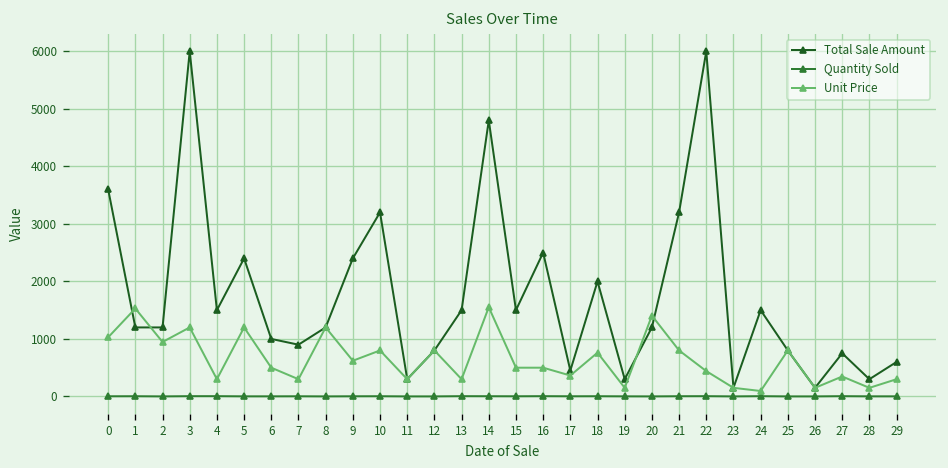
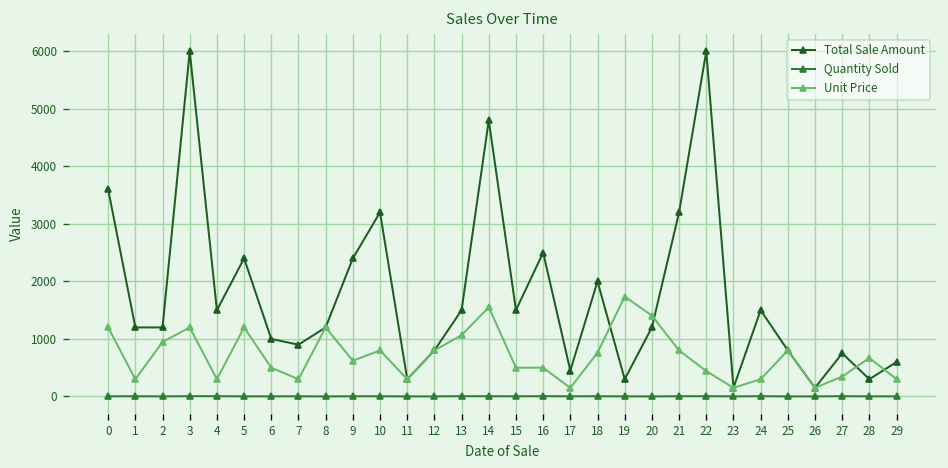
  {
    "Unit Price": {
-     "0": 1000,
-     "1": 1500,
+     "0": 1200,
+     "1": 300,
      "2": 900,
      "3": 1200,
      "4": 300,
      "5": 1200,
      "6": 500,
      "7": 300,
      "9": 600,
      "10": 800,
-     "13": 300,
+     "13": 1100,
      "14": 1600,
      "15": 500,
      "16": 500,
-     "17": 400,
+     "17": 200,
      "18": 800,
-     "19": 200,
+     "19": 1700,
      "20": 1400,
      "21": 800,
      "22": 400,
-     "24": 100,
+     "24": 300,
      "27": 300,
-     "28": 200,
+     "28": 700,
      "29": 300
    }
  }
